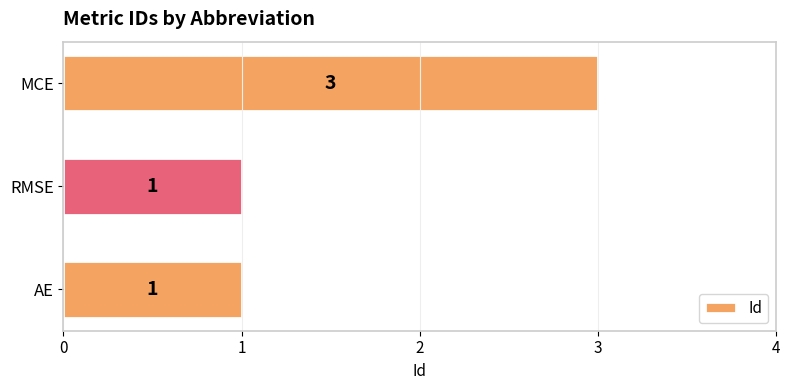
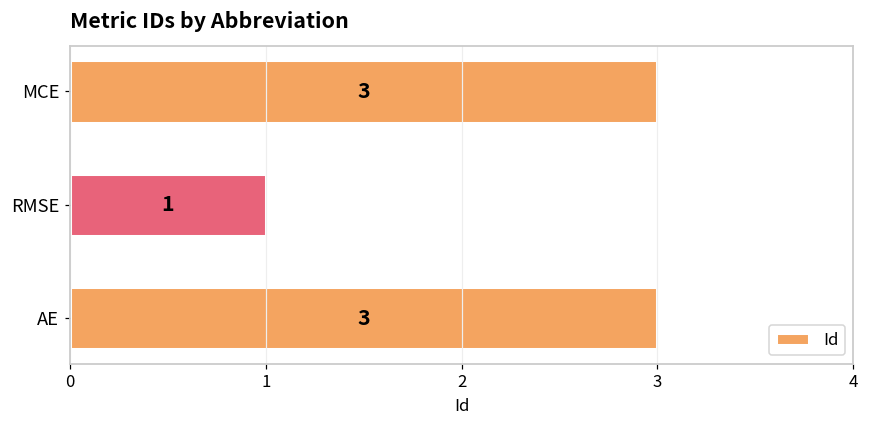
  {
    "MCE": 3,
    "RMSE": 1,
-   "AE": 1
+   "AE": 3
  }
